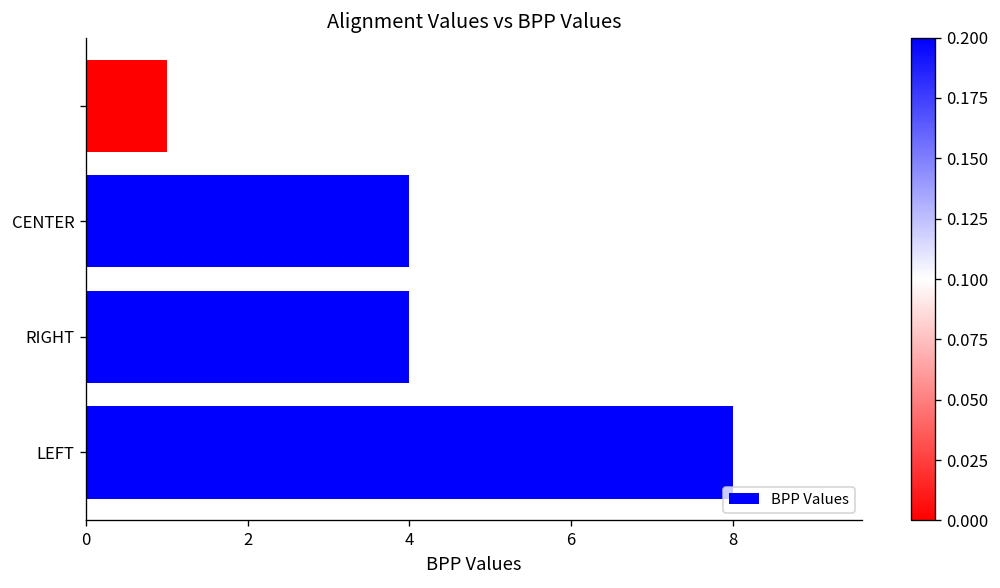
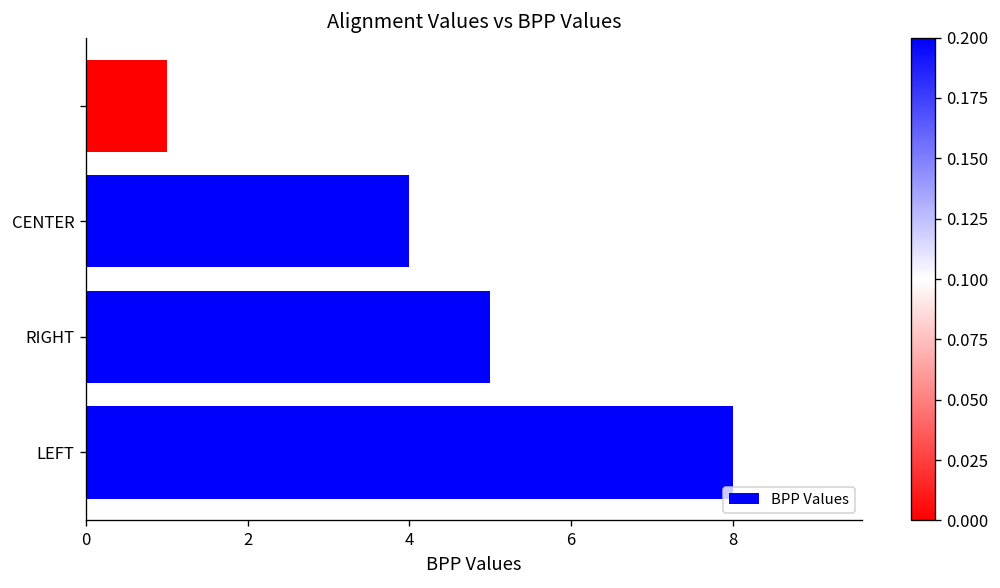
  {
    "CENTER": 4,
-   "RIGHT": 4,
+   "RIGHT": 5,
    "LEFT": 8
  }
